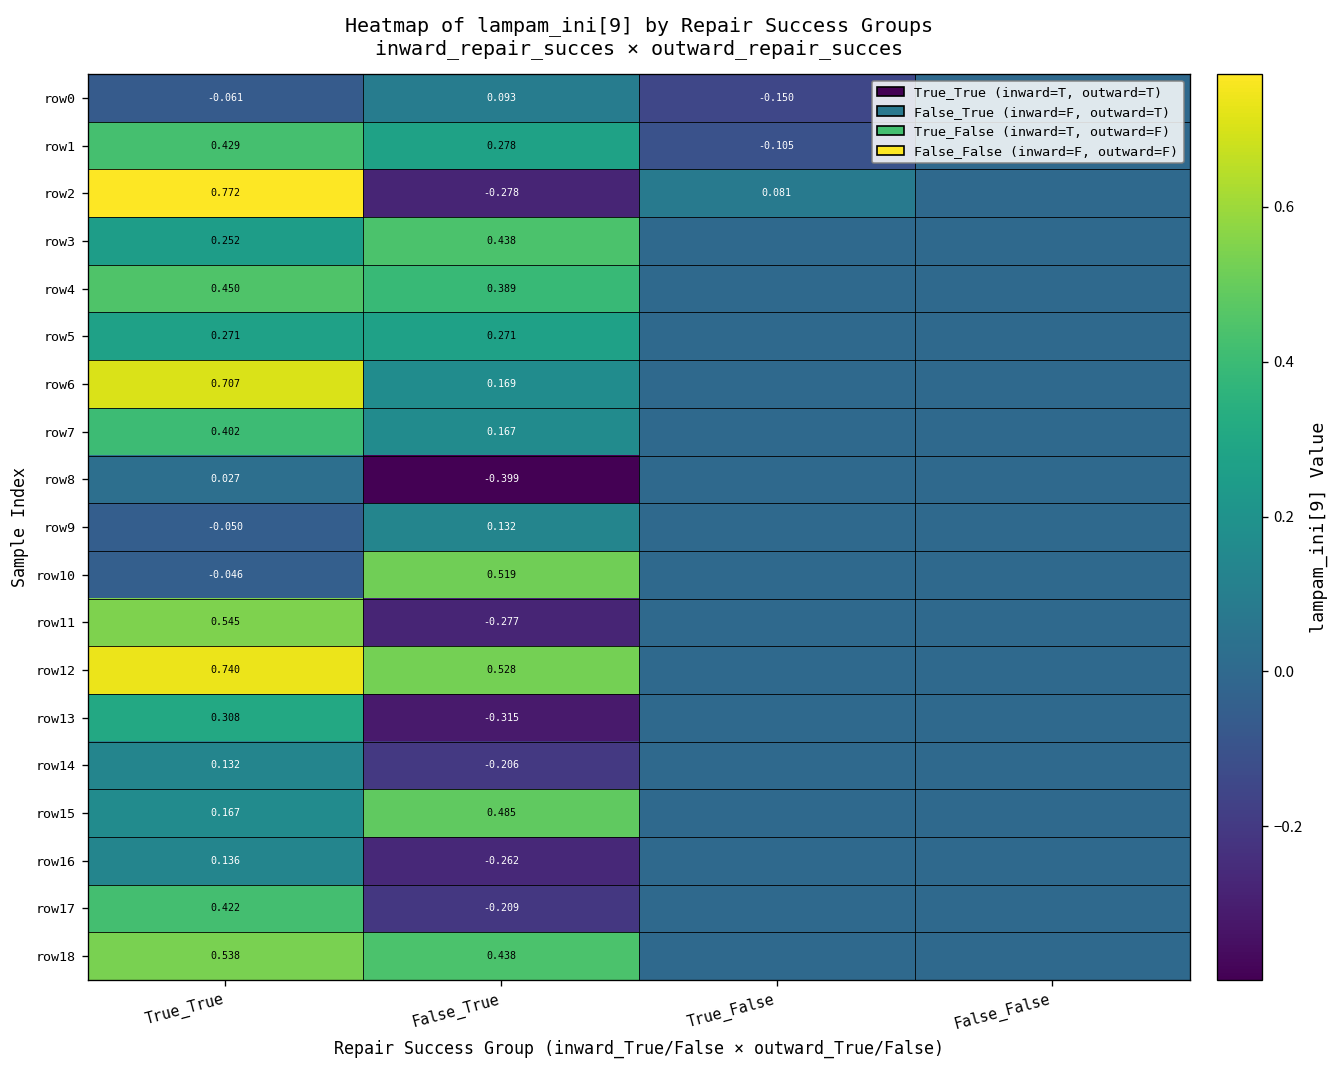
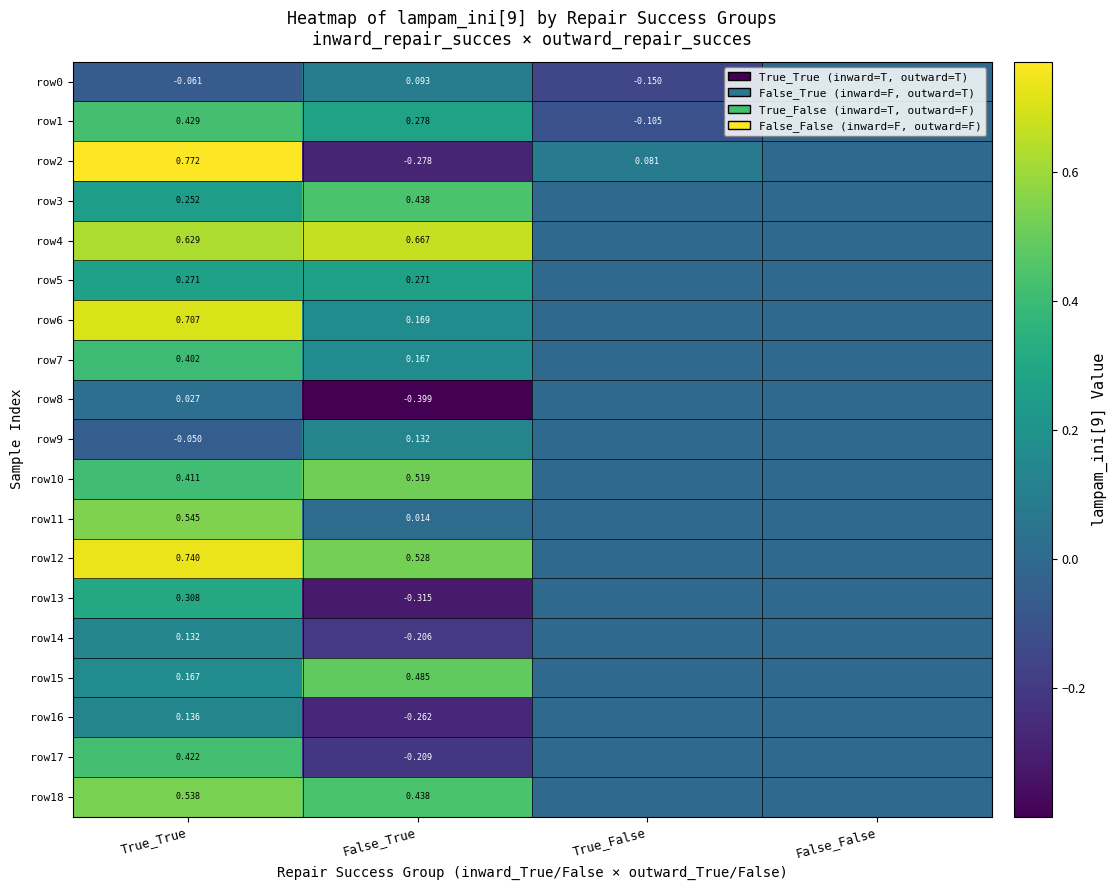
  {
    "row0": {
      "True_True": -0.061,
      "False_True": 0.093,
      "True_False": -0.150
    },
    "row1": {
      "True_True": 0.429,
      "False_True": 0.278,
      "True_False": -0.105
    },
    "row2": {
      "True_True": 0.772,
      "False_True": -0.278,
      "True_False": 0.081
    },
    "row3": {
      "True_True": 0.252,
      "False_True": 0.438
    },
    "row4": {
-     "True_True": 0.450,
-     "False_True": 0.389
+     "True_True": 0.629,
+     "False_True": 0.667
    },
    "row5": {
      "True_True": 0.271,
      "False_True": 0.271
    },
    "row6": {
      "True_True": 0.707,
      "False_True": 0.169
    },
    "row7": {
      "True_True": 0.402,
      "False_True": 0.167
    },
    "row8": {
      "True_True": 0.027,
      "False_True": -0.399
    },
    "row9": {
      "True_True": -0.050,
      "False_True": 0.132
    },
    "row10": {
-     "True_True": -0.046,
+     "True_True": 0.411,
      "False_True": 0.519
    },
    "row11": {
      "True_True": 0.545,
-     "False_True": -0.277
+     "False_True": 0.014
    },
    "row12": {
      "True_True": 0.740,
      "False_True": 0.528
    },
    "row13": {
      "True_True": 0.308,
      "False_True": -0.315
    },
    "row14": {
      "True_True": 0.132,
      "False_True": -0.206
    },
    "row15": {
      "True_True": 0.167,
      "False_True": 0.485
    },
    "row16": {
      "True_True": 0.136,
      "False_True": -0.262
    },
    "row17": {
      "True_True": 0.422,
      "False_True": -0.209
    },
    "row18": {
      "True_True": 0.538,
      "False_True": 0.438
    }
  }
